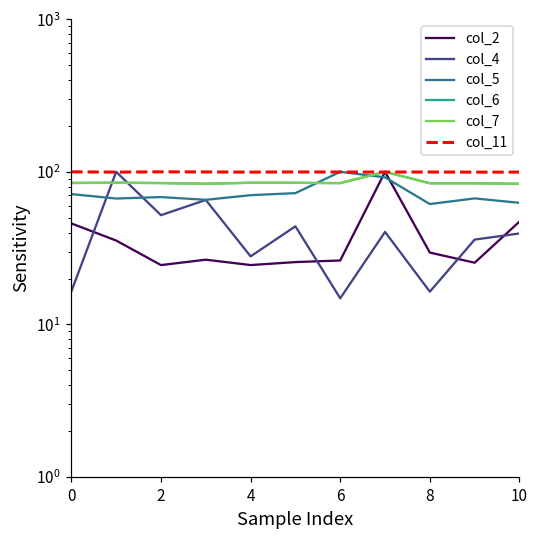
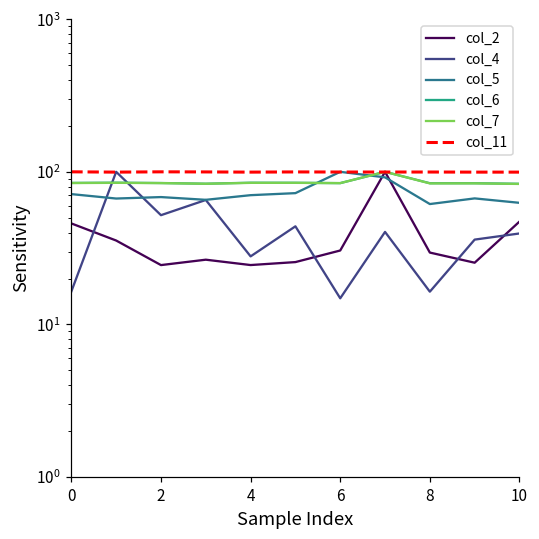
  {
    "col_2": {
      "0": 46,
      "2": 24,
      "4": 25,
-     "6": 26,
+     "6": 31,
      "8": 30,
      "10": 47
    },
    "col_7": {
      "0": 80,
      "2": 80,
      "4": 80,
      "6": 80,
      "8": 80,
      "10": 80
    },
    "col_11": {
      "0": 100,
      "2": 100,
      "4": 100,
      "8": 100,
      "10": 100
    }
  }
